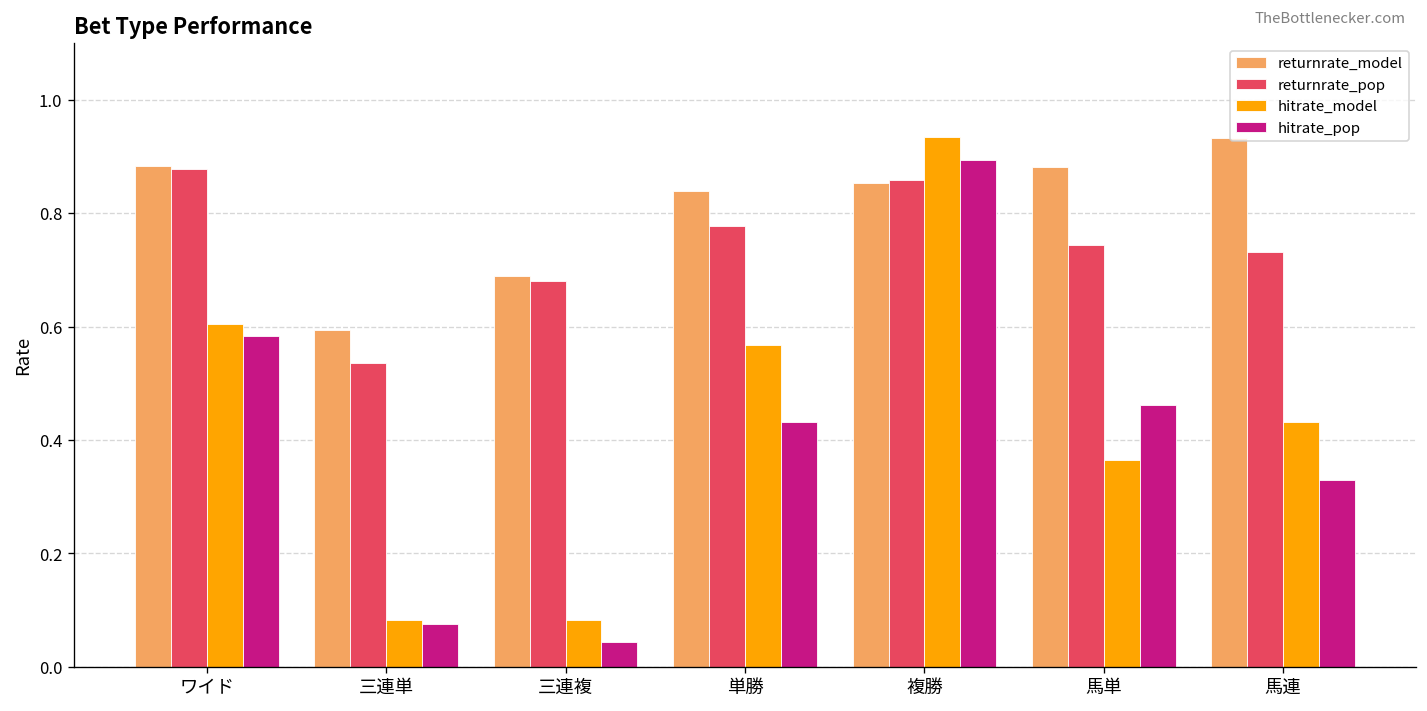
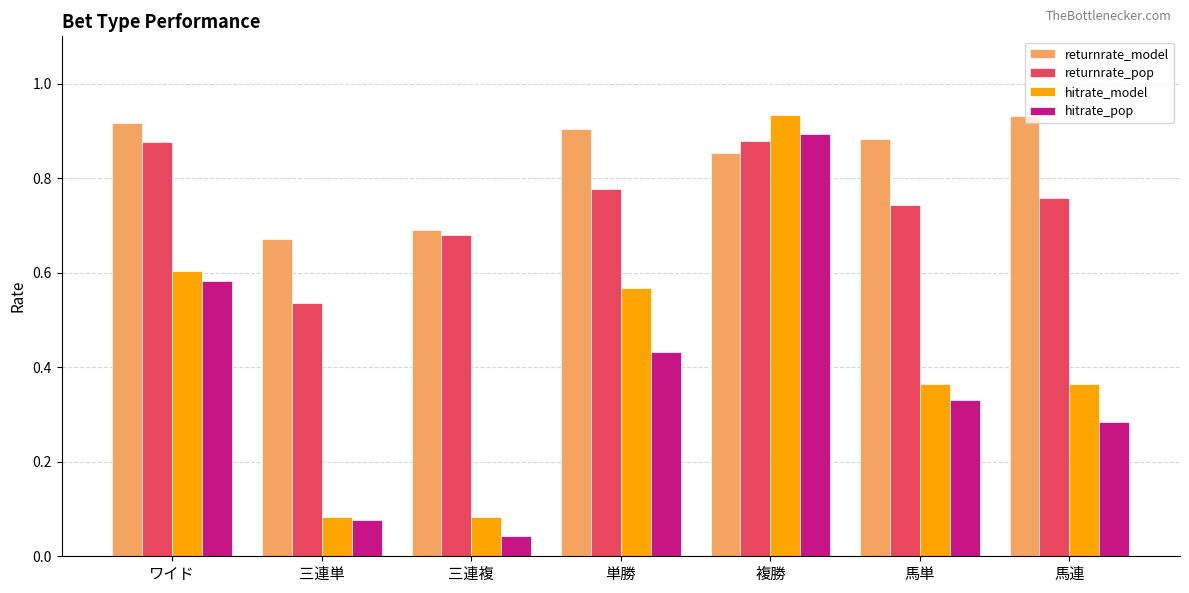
  {
    "returnrate_model": {
-     "ワイド": 0.88,
-     "三連単": 0.59,
+     "ワイド": 0.92,
+     "三連単": 0.67,
      "三連複": 0.69,
-     "単勝": 0.84,
+     "単勝": 0.90,
      "複勝": 0.85,
      "馬単": 0.88,
      "馬連": 0.93
    },
    "returnrate_pop": {
      "ワイド": 0.88,
      "三連単": 0.54,
      "三連複": 0.68,
      "単勝": 0.78,
-     "複勝": 0.86,
+     "複勝": 0.88,
      "馬単": 0.74,
-     "馬連": 0.73
+     "馬連": 0.76
    },
    "hitrate_model": {
      "ワイド": 0.60,
      "三連単": 0.08,
      "三連複": 0.08,
      "単勝": 0.57,
      "複勝": 0.93,
      "馬単": 0.36,
-     "馬連": 0.43
+     "馬連": 0.36
    },
    "hitrate_pop": {
      "ワイド": 0.58,
      "三連単": 0.08,
      "三連複": 0.04,
      "単勝": 0.43,
      "複勝": 0.89,
-     "馬単": 0.46,
-     "馬連": 0.33
+     "馬単": 0.33,
+     "馬連": 0.28
    }
  }
